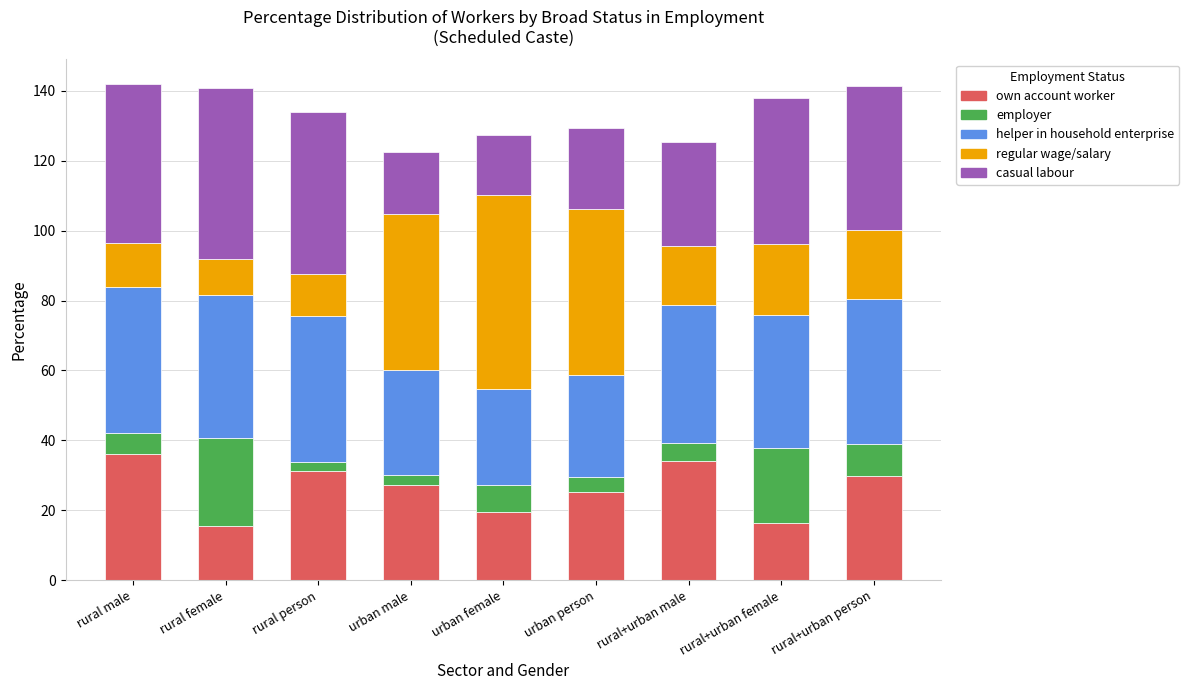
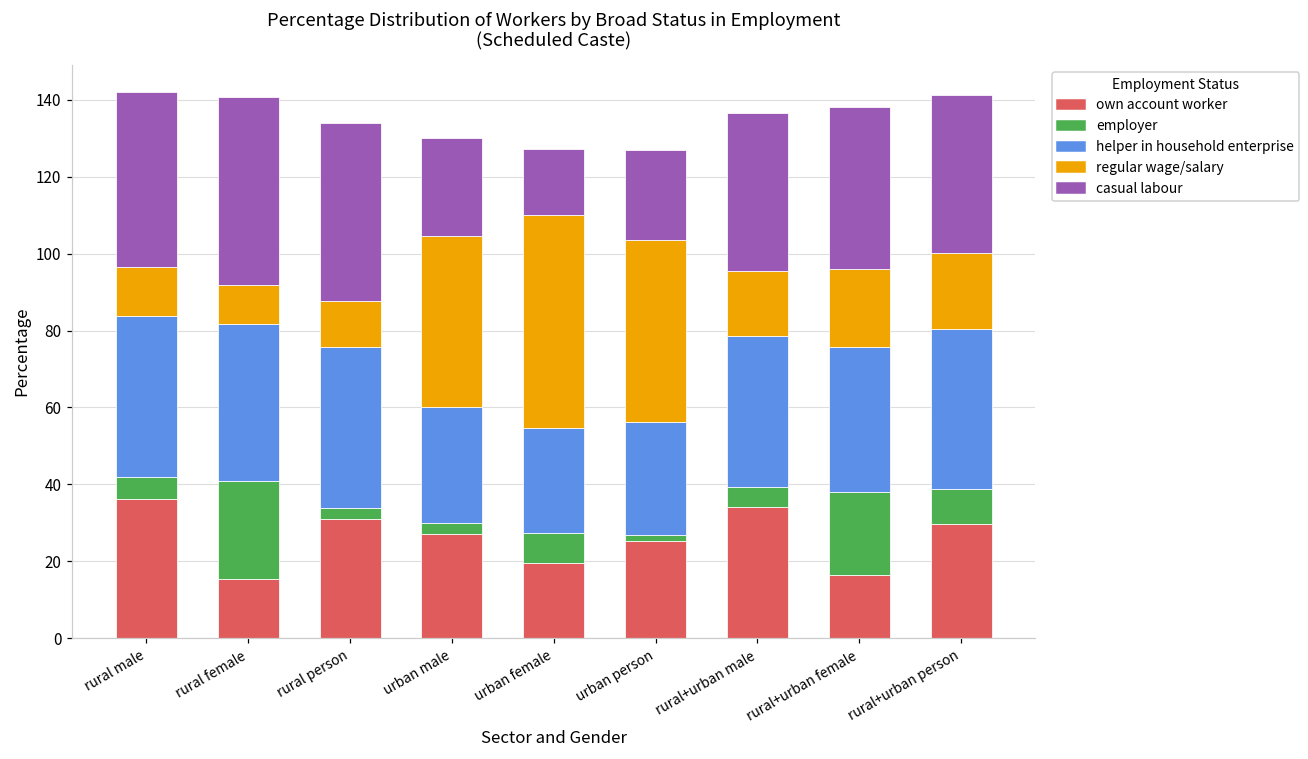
  {
    "own account worker": {
      "rural male": 36,
      "rural female": 16,
      "rural person": 31,
      "urban male": 27,
      "urban female": 20,
      "urban person": 25,
      "rural+urban male": 34,
      "rural+urban female": 16,
      "rural+urban person": 30
    },
    "employer": {
      "rural male": 6,
      "rural female": 25,
      "rural person": 3,
      "urban male": 3,
      "urban female": 8,
-     "urban person": 4,
+     "urban person": 2,
      "rural+urban male": 5,
      "rural+urban female": 22,
      "rural+urban person": 9
    },
    "helper in household enterprise": {
      "rural male": 42,
      "rural female": 41,
      "rural person": 42,
      "urban male": 30,
      "urban female": 27,
      "urban person": 29,
      "rural+urban male": 39,
      "rural+urban female": 38,
      "rural+urban person": 41
    },
    "regular wage/salary": {
      "rural male": 13,
      "rural female": 10,
      "rural person": 12,
      "urban male": 45,
      "urban female": 55,
      "urban person": 47,
      "rural+urban male": 17,
      "rural+urban female": 20,
      "rural+urban person": 20
    },
    "casual labour": {
      "rural male": 46,
      "rural female": 49,
      "rural person": 46,
-     "urban male": 18,
+     "urban male": 25,
      "urban female": 17,
      "urban person": 23,
-     "rural+urban male": 30,
+     "rural+urban male": 41,
      "rural+urban female": 42,
      "rural+urban person": 41
    }
  }
